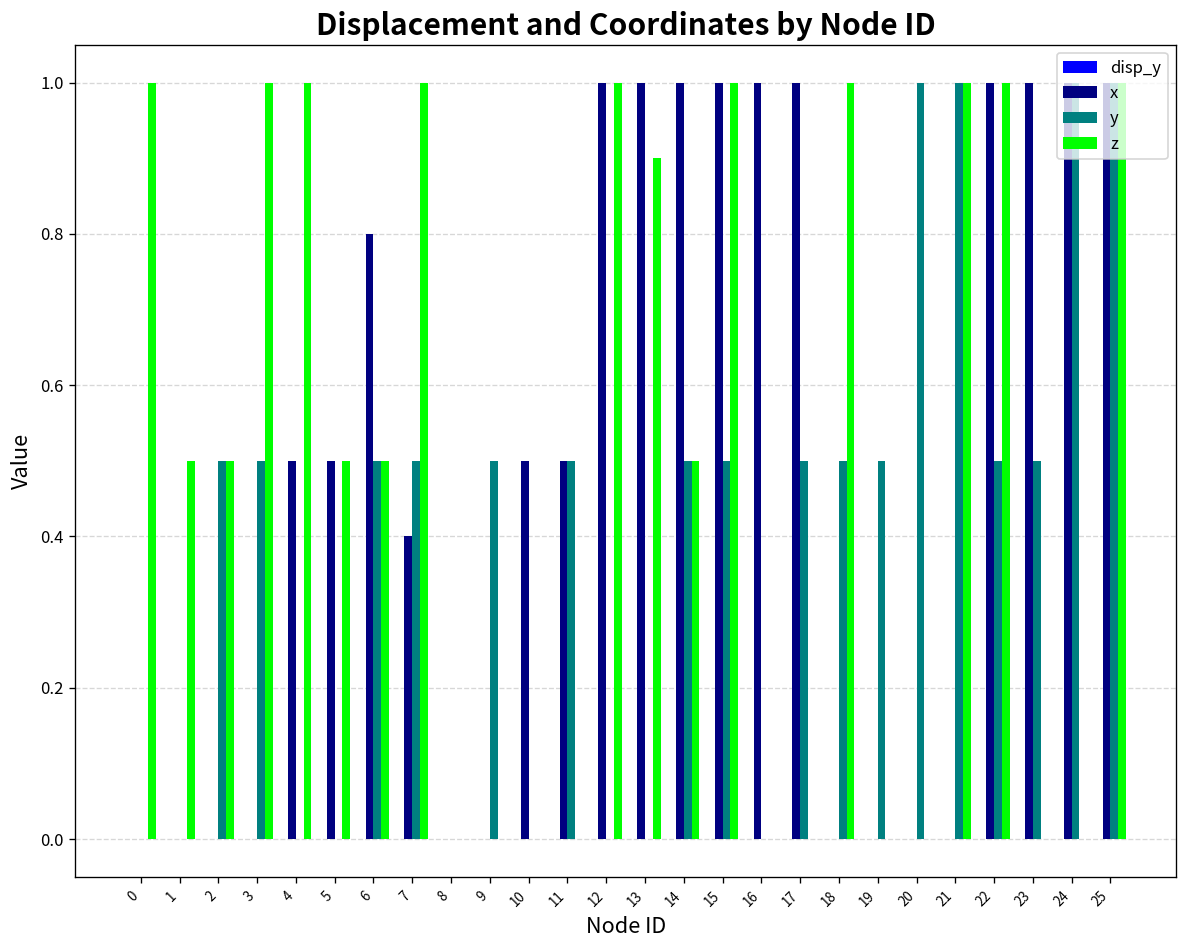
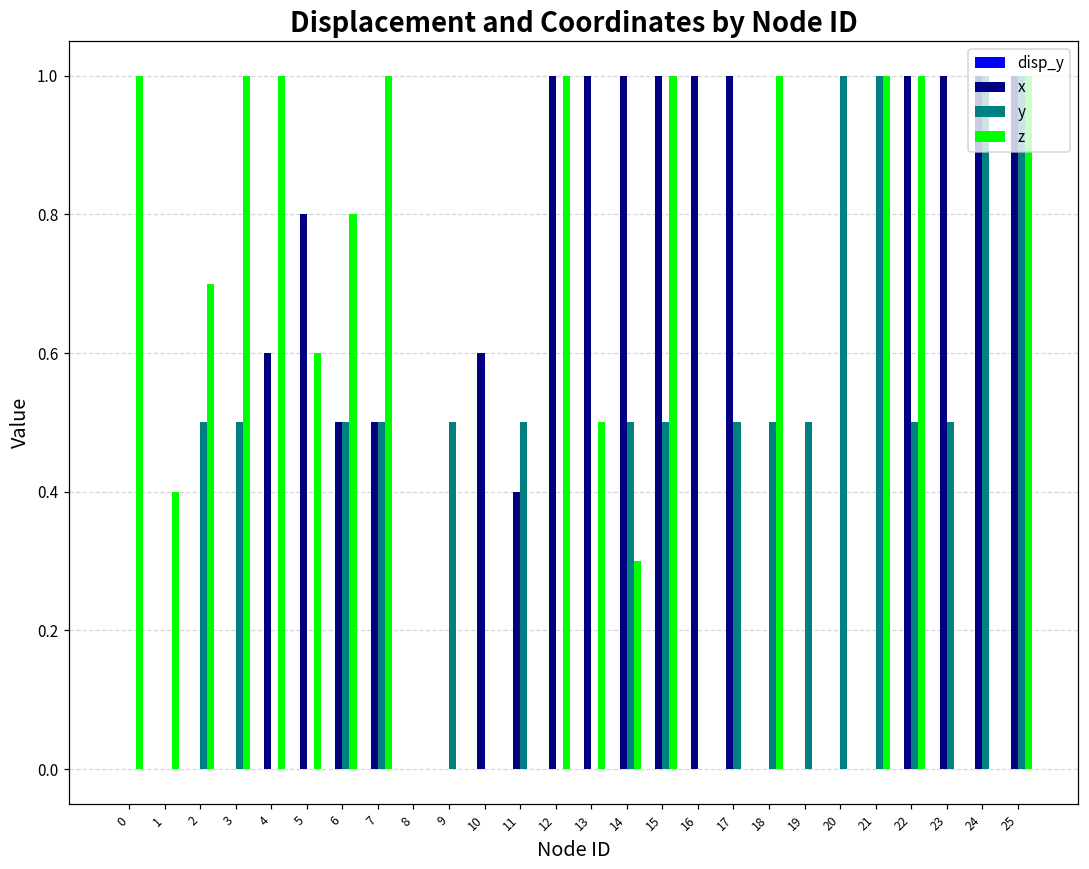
  {
    "disp_y": {
      "0": 0.0,
      "1": 0.0,
      "4": 0.0,
      "5": 0.0,
      "8": 0.0,
      "10": 0.0,
      "12": 0.0,
      "13": 0.0,
      "16": 0.0
    },
    "x": {
      "0": 0.0,
      "1": 0.0,
      "2": 0.0,
      "3": 0.0,
-     "4": 0.5,
-     "5": 0.5,
-     "6": 0.8,
-     "7": 0.4,
+     "4": 0.6,
+     "5": 0.8,
+     "6": 0.5,
+     "7": 0.5,
      "8": 0.0,
      "9": 0.0,
-     "10": 0.5,
-     "11": 0.5,
+     "10": 0.6,
+     "11": 0.4,
      "12": 1.0,
      "13": 1.0,
      "14": 1.0,
      "15": 1.0,
      "16": 1.0,
      "17": 1.0,
      "18": 0.0,
      "19": 0.0,
      "20": 0.0,
      "21": 0.0,
      "22": 1.0,
      "23": 1.0
    },
    "y": {
      "0": 0.0,
      "1": 0.0,
      "2": 0.5,
      "3": 0.5,
      "4": 0.0,
      "5": 0.0,
      "6": 0.5,
      "7": 0.5,
      "8": 0.0,
      "9": 0.5,
      "10": 0.0,
      "11": 0.5,
      "12": 0.0,
      "13": 0.0,
      "14": 0.5,
      "15": 0.5,
      "16": 0.0,
      "17": 0.5,
      "18": 0.5,
      "19": 0.5,
      "20": 1.0,
      "21": 1.0,
      "22": 0.5,
      "23": 0.5
    },
    "z": {
      "0": 1.0,
-     "1": 0.5,
-     "2": 0.5,
+     "1": 0.4,
+     "2": 0.7,
      "3": 1.0,
      "4": 1.0,
-     "5": 0.5,
-     "6": 0.5,
+     "5": 0.6,
+     "6": 0.8,
      "7": 1.0,
      "8": 0.0,
      "9": 0.0,
      "10": 0.0,
      "11": 0.0,
      "12": 1.0,
-     "13": 0.9,
-     "14": 0.5,
+     "13": 0.5,
+     "14": 0.3,
      "15": 1.0,
      "16": 0.0,
      "17": 0.0,
      "18": 1.0,
      "19": 0.0,
      "20": 0.0,
      "21": 1.0,
      "22": 1.0,
      "23": 0.0,
      "24": 0.0
    }
  }
